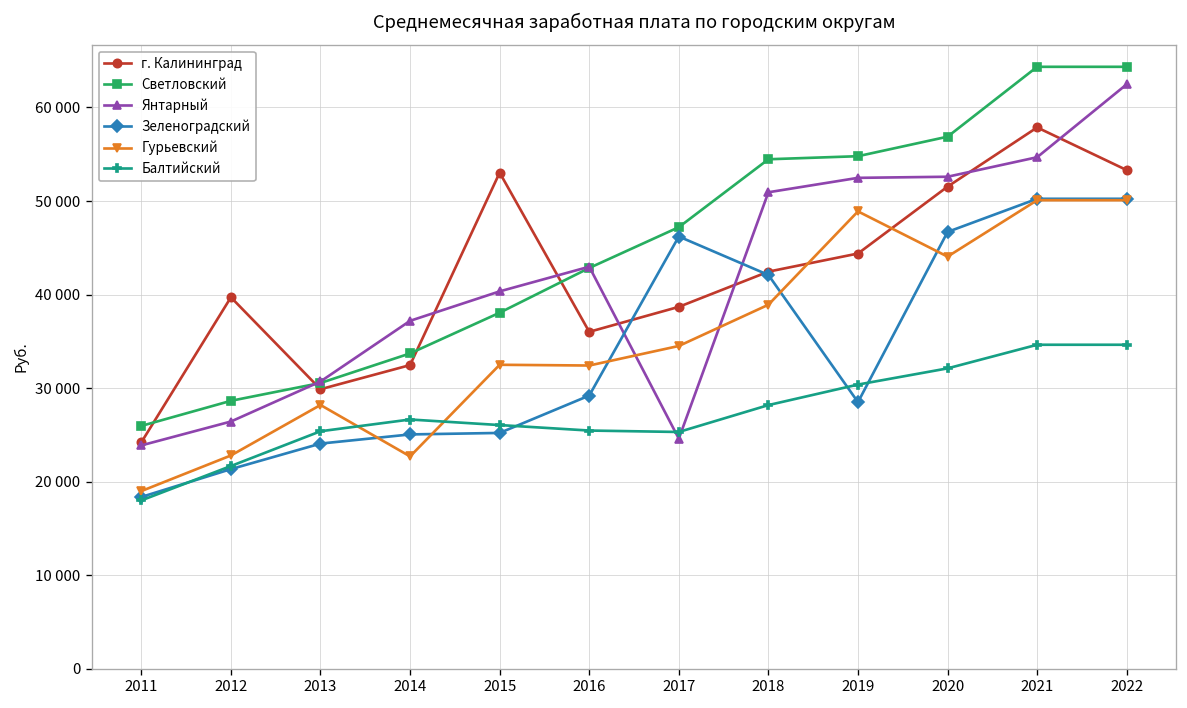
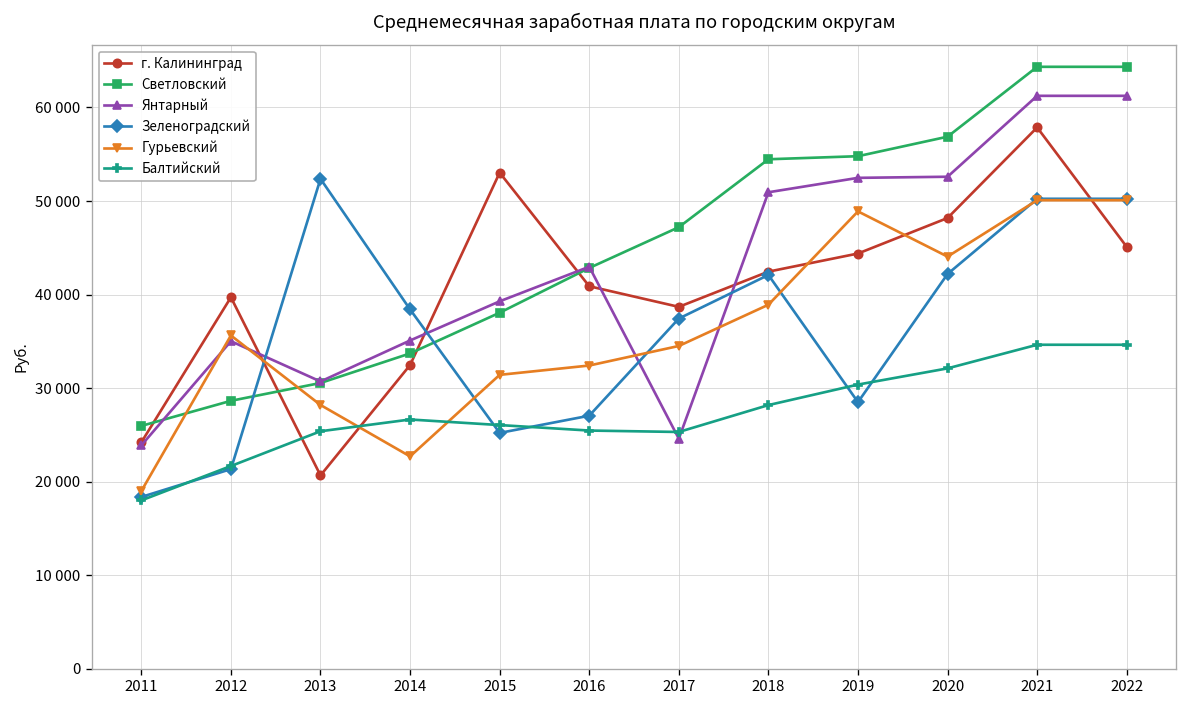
  {
    "г. Калининград": {
      "2011": 24000,
      "2012": 40000,
-     "2013": 30000,
+     "2013": 21000,
      "2014": 32000,
      "2015": 53000,
-     "2016": 36000,
+     "2016": 41000,
      "2017": 39000,
      "2018": 42000,
      "2019": 44000,
-     "2020": 52000,
+     "2020": 48000,
      "2021": 58000,
-     "2022": 53000
+     "2022": 45000
    },
    "Янтарный": {
      "2011": 24000,
-     "2012": 26000,
-     "2014": 37000,
-     "2015": 40000,
+     "2012": 35000,
+     "2014": 35000,
+     "2015": 39000,
      "2017": 25000,
      "2018": 51000,
      "2019": 52000,
      "2020": 53000,
-     "2021": 55000,
-     "2022": 62000
+     "2021": 61000,
+     "2022": 61000
    },
    "Зеленоградский": {
      "2011": 18000,
-     "2013": 24000,
-     "2014": 25000,
+     "2013": 52000,
+     "2014": 38000,
      "2015": 25000,
-     "2016": 29000,
-     "2017": 46000,
+     "2016": 27000,
+     "2017": 37000,
      "2018": 42000,
      "2019": 29000,
-     "2020": 47000
+     "2020": 42000
    },
    "Гурьевский": {
      "2011": 19000,
-     "2012": 23000,
+     "2012": 36000,
      "2013": 28000,
      "2014": 23000,
-     "2015": 32000,
+     "2015": 31000,
      "2016": 32000,
      "2017": 35000,
      "2018": 39000,
      "2019": 49000,
      "2020": 44000
    }
  }
